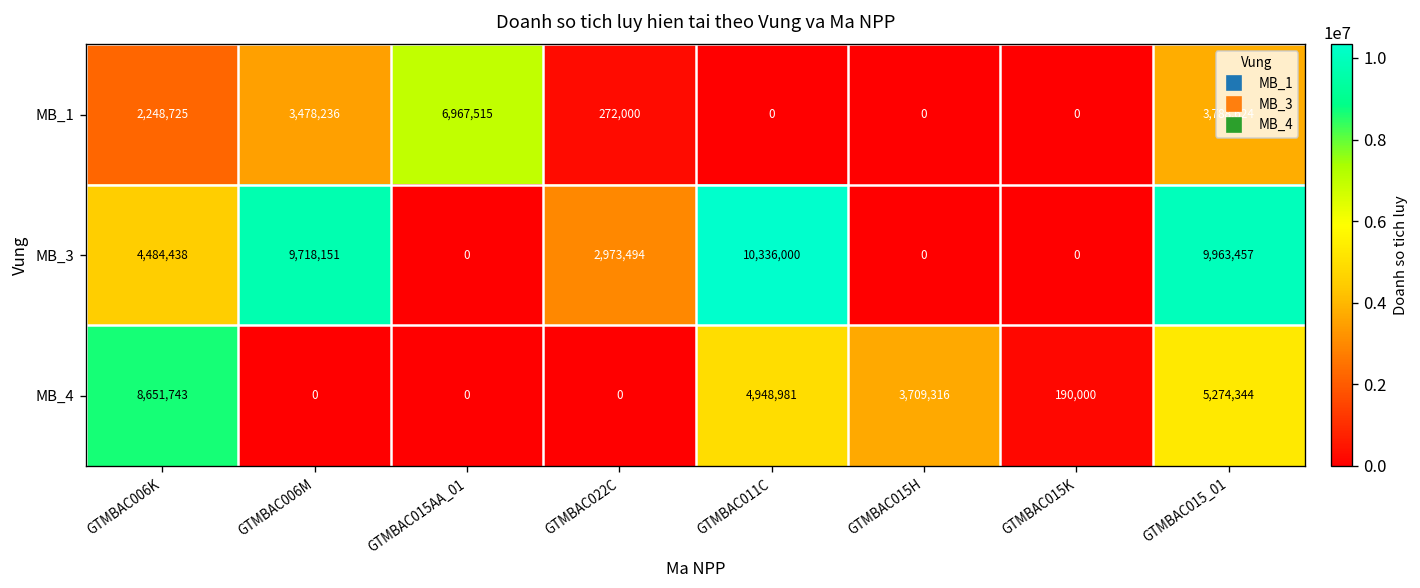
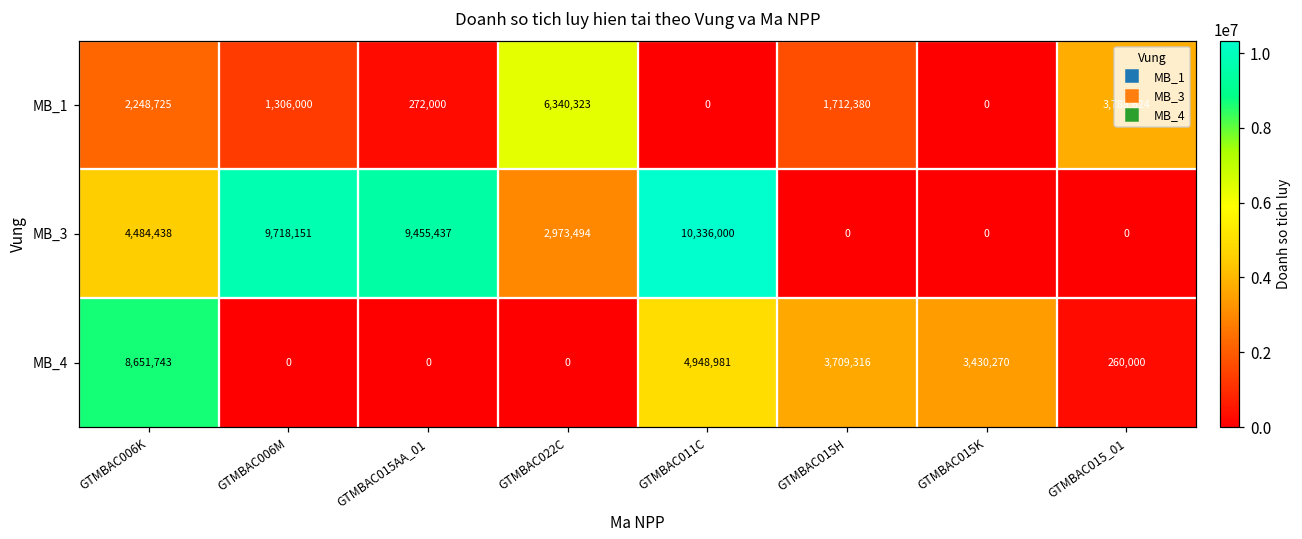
  {
    "MB_1": {
      "GTMBAC006K": "2,248,725",
-     "GTMBAC006M": "3,478,236",
-     "GTMBAC015AA_01": "6,967,515",
-     "GTMBAC022C": "272,000",
+     "GTMBAC006M": "1,306,000",
+     "GTMBAC015AA_01": "272,000",
+     "GTMBAC022C": "6,340,323",
      "GTMBAC011C": "0",
-     "GTMBAC015H": "0",
+     "GTMBAC015H": "1,712,380",
      "GTMBAC015K": "0"
    },
    "MB_3": {
      "GTMBAC006K": "4,484,438",
      "GTMBAC006M": "9,718,151",
-     "GTMBAC015AA_01": "0",
+     "GTMBAC015AA_01": "9,455,437",
      "GTMBAC022C": "2,973,494",
      "GTMBAC011C": "10,336,000",
      "GTMBAC015H": "0",
      "GTMBAC015K": "0",
-     "GTMBAC015_01": "9,963,457"
+     "GTMBAC015_01": "0"
    },
    "MB_4": {
      "GTMBAC006K": "8,651,743",
      "GTMBAC006M": "0",
      "GTMBAC015AA_01": "0",
      "GTMBAC022C": "0",
      "GTMBAC011C": "4,948,981",
      "GTMBAC015H": "3,709,316",
-     "GTMBAC015K": "190,000",
-     "GTMBAC015_01": "5,274,344"
+     "GTMBAC015K": "3,430,270",
+     "GTMBAC015_01": "260,000"
    }
  }
